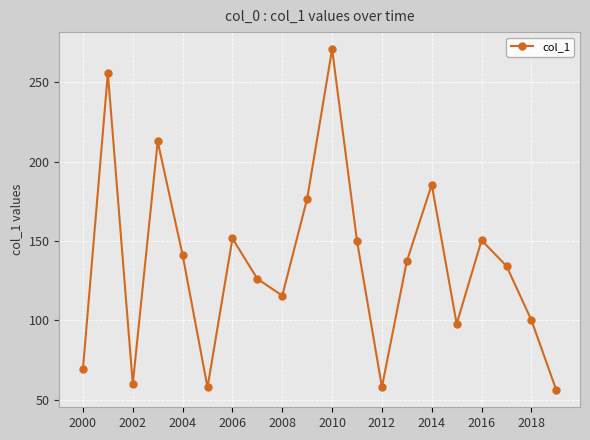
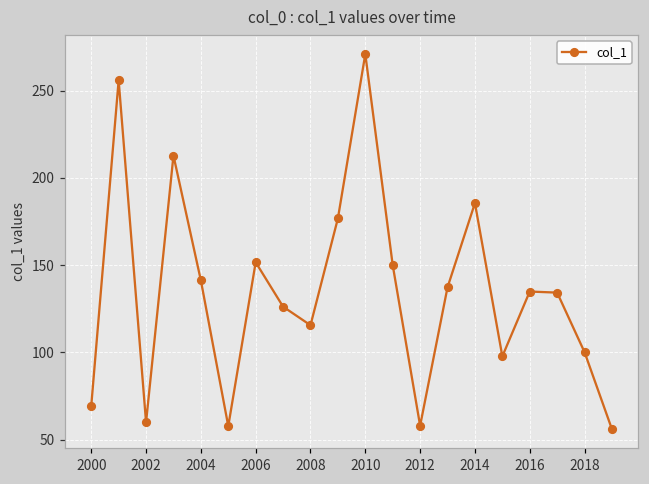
  {
    "2000": 69,
    "2002": 60,
    "2004": 141,
    "2006": 152,
    "2008": 116,
    "2010": 271,
    "2012": 58,
    "2014": 186,
-   "2016": 151,
+   "2016": 135,
    "2018": 100
  }
